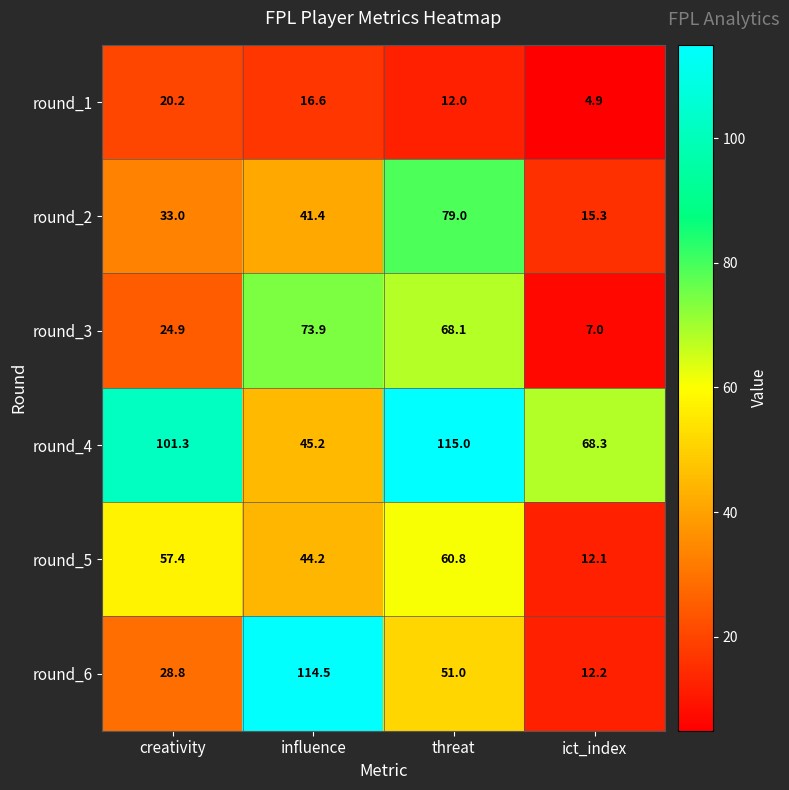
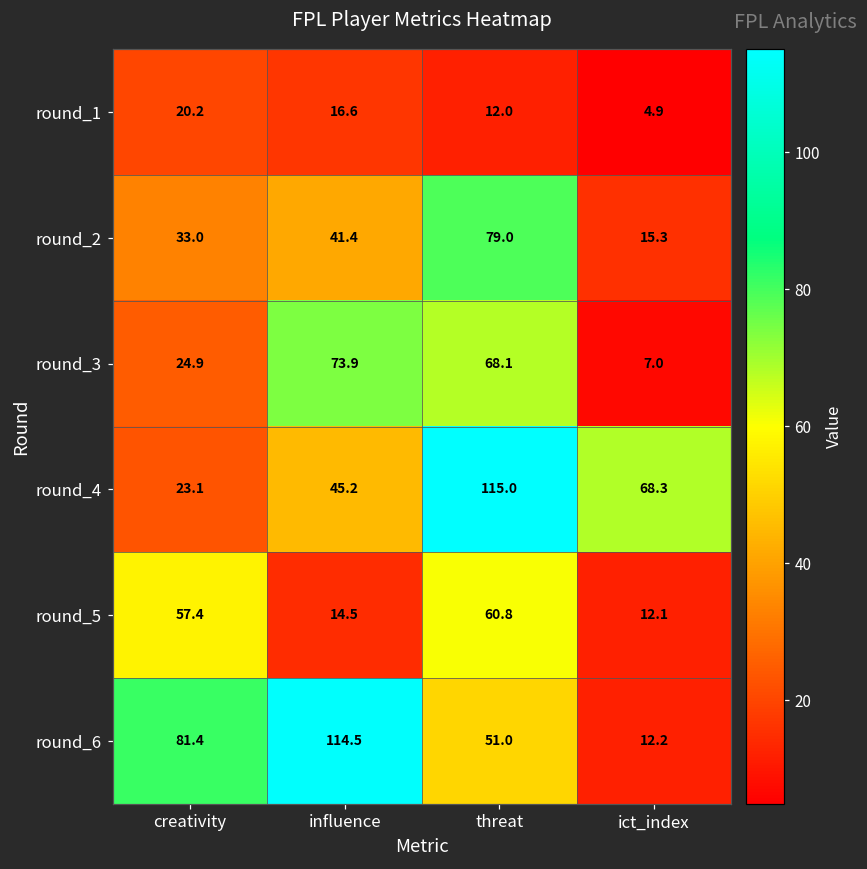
  {
    "round_1": {
      "creativity": 20.2,
      "influence": 16.6,
      "threat": 12.0,
      "ict_index": 4.9
    },
    "round_2": {
      "creativity": 33.0,
      "influence": 41.4,
      "threat": 79.0,
      "ict_index": 15.3
    },
    "round_3": {
      "creativity": 24.9,
      "influence": 73.9,
      "threat": 68.1,
      "ict_index": 7.0
    },
    "round_4": {
-     "creativity": 101.3,
+     "creativity": 23.1,
      "influence": 45.2,
      "threat": 115.0,
      "ict_index": 68.3
    },
    "round_5": {
      "creativity": 57.4,
-     "influence": 44.2,
+     "influence": 14.5,
      "threat": 60.8,
      "ict_index": 12.1
    },
    "round_6": {
-     "creativity": 28.8,
+     "creativity": 81.4,
      "influence": 114.5,
      "threat": 51.0,
      "ict_index": 12.2
    }
  }
